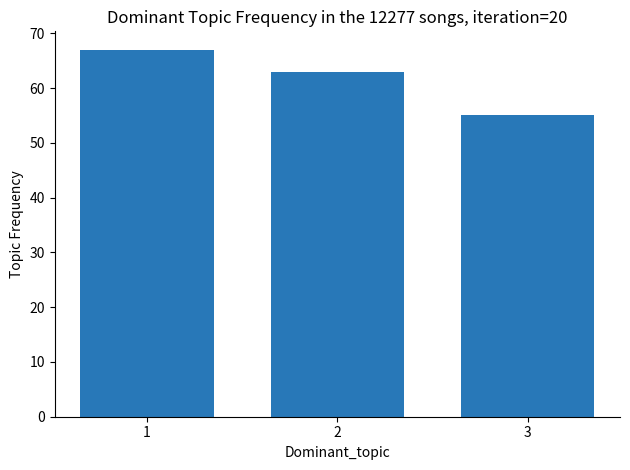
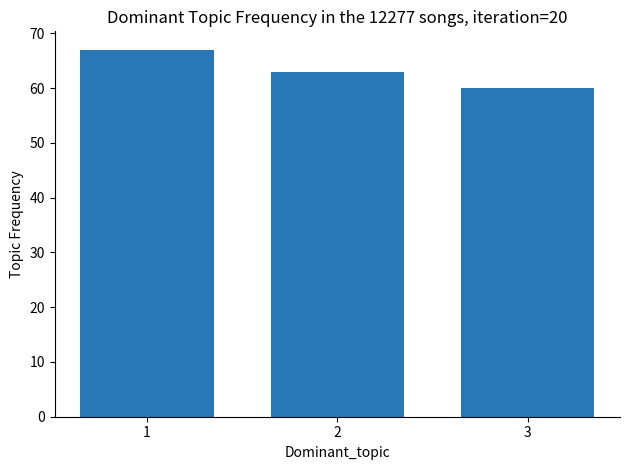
  {
    "1": 67,
    "2": 63,
-   "3": 55
+   "3": 60
  }
